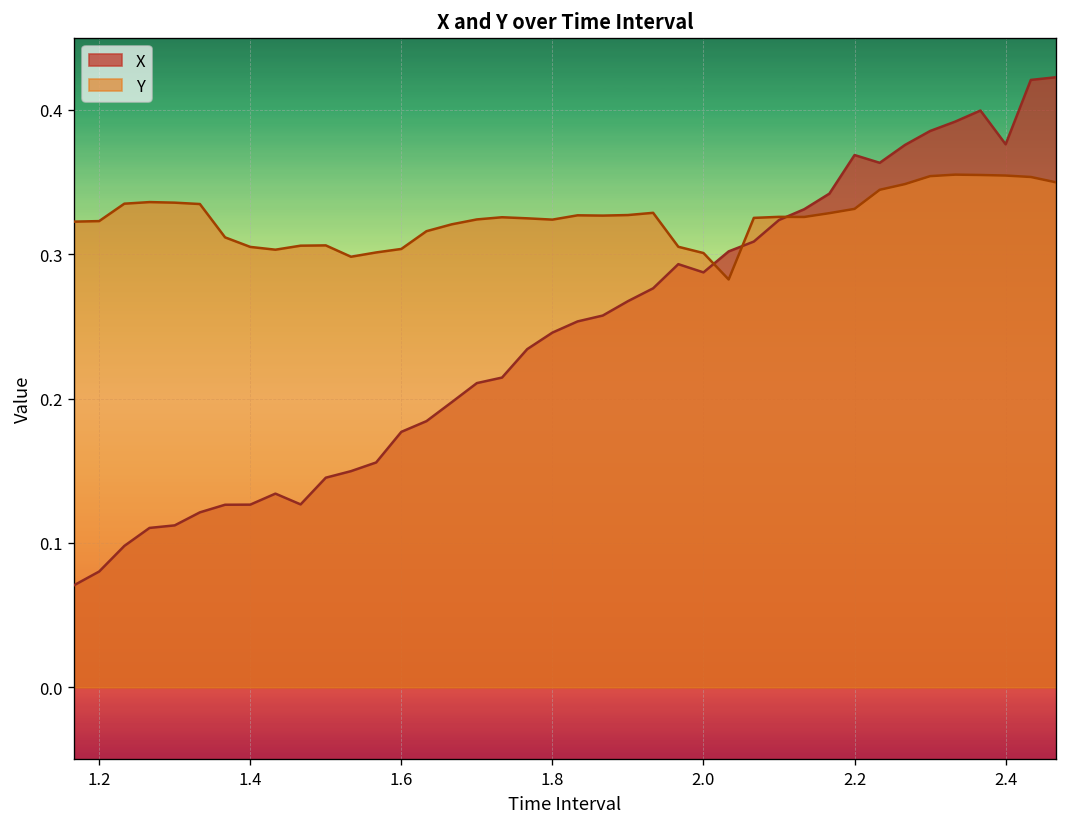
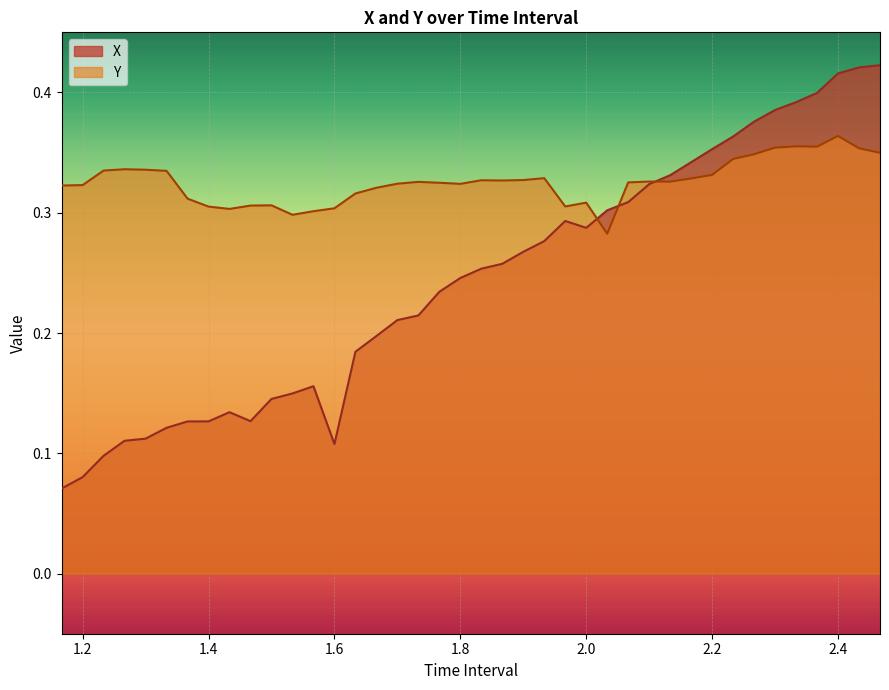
  {
    "X": {
      "1.2": 0.080,
      "1.4": 0.127,
-     "1.6": 0.177,
+     "1.6": 0.108,
      "1.8": 0.246,
      "2.0": 0.287,
-     "2.2": 0.369,
-     "2.4": 0.376
+     "2.2": 0.353,
+     "2.4": 0.416
    },
    "Y": {
      "1.2": 0.323,
      "1.4": 0.305,
      "1.6": 0.304,
      "1.8": 0.324,
-     "2.0": 0.301,
+     "2.0": 0.308,
      "2.2": 0.331,
-     "2.4": 0.355
+     "2.4": 0.364
    }
  }
